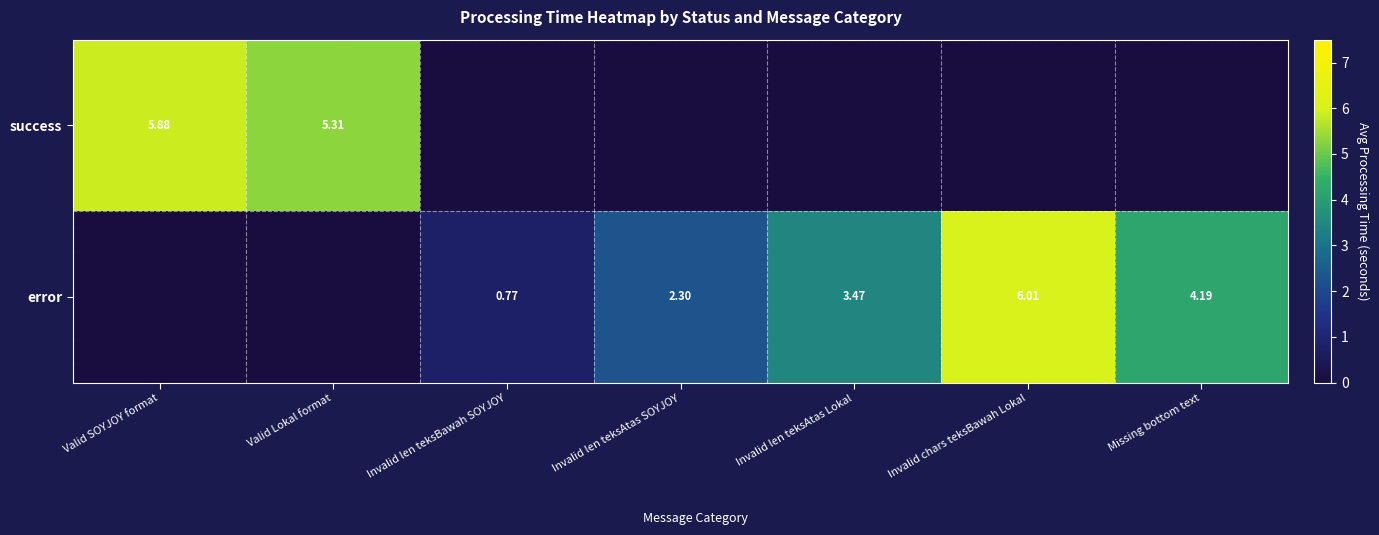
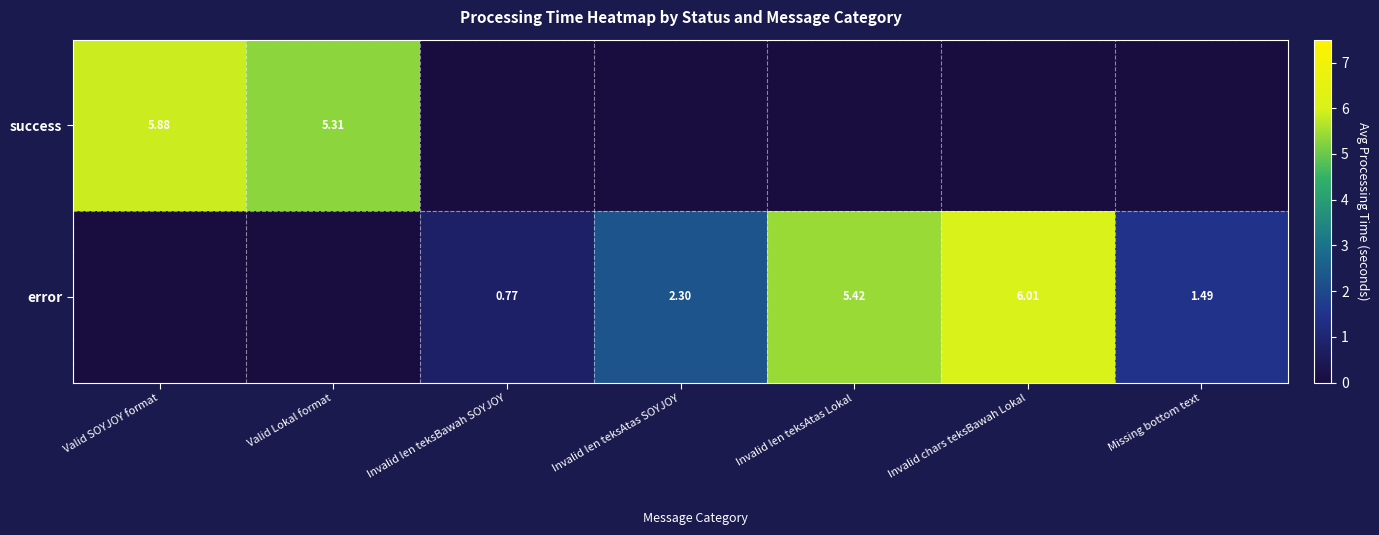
  {
    "success": {
      "Valid SOYJOY format": 5.88,
      "Valid Lokal format": 5.31
    },
    "error": {
      "Invalid len teksBawah SOYJOY": 0.77,
      "Invalid len teksAtas SOYJOY": 2.30,
-     "Invalid len teksAtas Lokal": 3.47,
+     "Invalid len teksAtas Lokal": 5.42,
      "Invalid chars teksBawah Lokal": 6.01,
-     "Missing bottom text": 4.19
+     "Missing bottom text": 1.49
    }
  }
